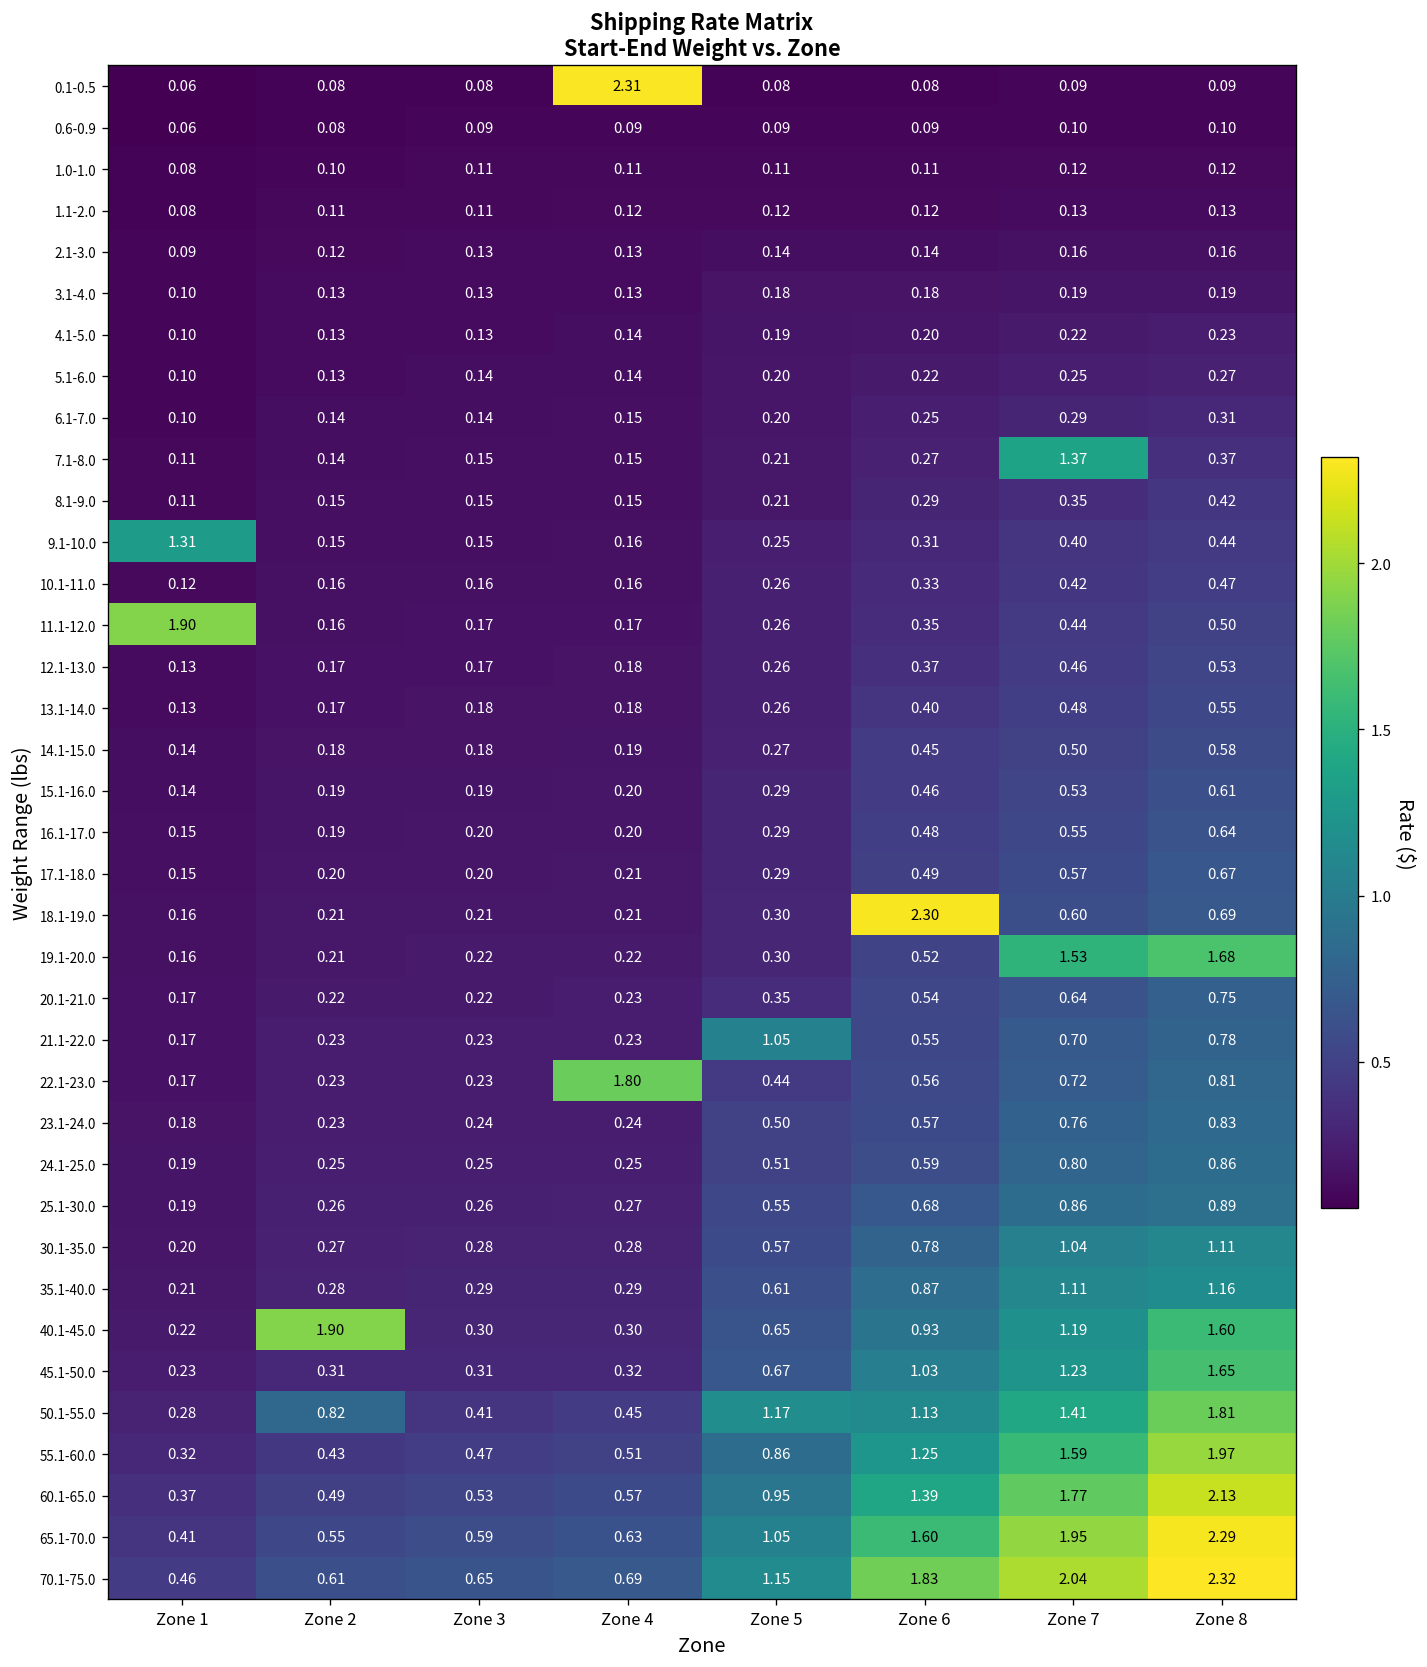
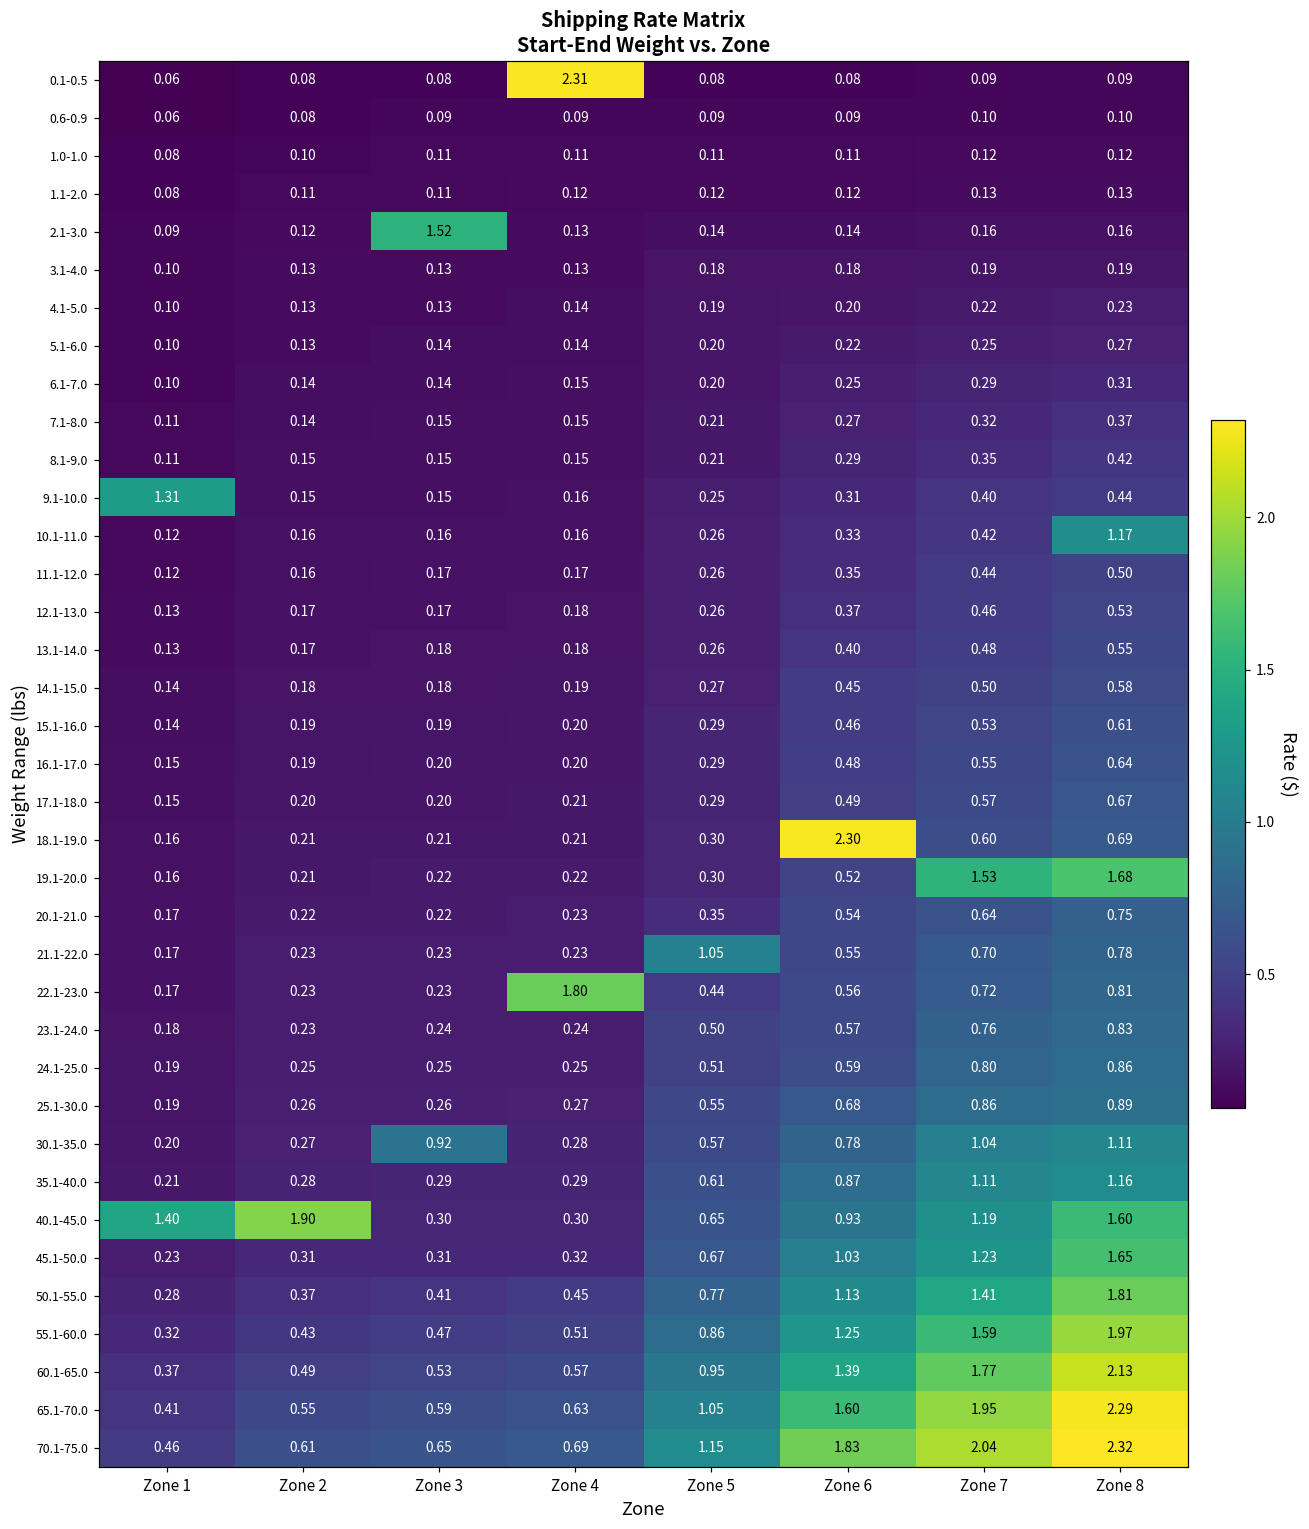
  {
    "2.1-3.0": {
      "Zone 1": 0.09,
      "Zone 2": 0.12,
-     "Zone 3": 0.13,
+     "Zone 3": 1.52,
      "Zone 4": 0.13,
      "Zone 5": 0.14,
      "Zone 6": 0.14,
      "Zone 7": 0.16,
      "Zone 8": 0.16
    },
    "7.1-8.0": {
      "Zone 1": 0.11,
      "Zone 2": 0.14,
      "Zone 3": 0.15,
      "Zone 4": 0.15,
      "Zone 5": 0.21,
      "Zone 6": 0.27,
-     "Zone 7": 1.37,
+     "Zone 7": 0.32,
      "Zone 8": 0.37
    },
    "10.1-11.0": {
      "Zone 1": 0.12,
      "Zone 2": 0.16,
      "Zone 3": 0.16,
      "Zone 4": 0.16,
      "Zone 5": 0.26,
      "Zone 6": 0.33,
      "Zone 7": 0.42,
-     "Zone 8": 0.47
+     "Zone 8": 1.17
    },
    "11.1-12.0": {
-     "Zone 1": 1.90,
+     "Zone 1": 0.12,
      "Zone 2": 0.16,
      "Zone 3": 0.17,
      "Zone 4": 0.17,
      "Zone 5": 0.26,
      "Zone 6": 0.35,
      "Zone 7": 0.44,
      "Zone 8": 0.50
    },
    "30.1-35.0": {
      "Zone 1": 0.20,
      "Zone 2": 0.27,
-     "Zone 3": 0.28,
+     "Zone 3": 0.92,
      "Zone 4": 0.28,
      "Zone 5": 0.57,
      "Zone 6": 0.78,
      "Zone 7": 1.04,
      "Zone 8": 1.11
    },
    "40.1-45.0": {
-     "Zone 1": 0.22,
+     "Zone 1": 1.40,
      "Zone 2": 1.90,
      "Zone 3": 0.30,
      "Zone 4": 0.30,
      "Zone 5": 0.65,
      "Zone 6": 0.93,
      "Zone 7": 1.19,
      "Zone 8": 1.60
    },
    "50.1-55.0": {
      "Zone 1": 0.28,
-     "Zone 2": 0.82,
+     "Zone 2": 0.37,
      "Zone 3": 0.41,
      "Zone 4": 0.45,
-     "Zone 5": 1.17,
+     "Zone 5": 0.77,
      "Zone 6": 1.13,
      "Zone 7": 1.41,
      "Zone 8": 1.81
    }
  }
